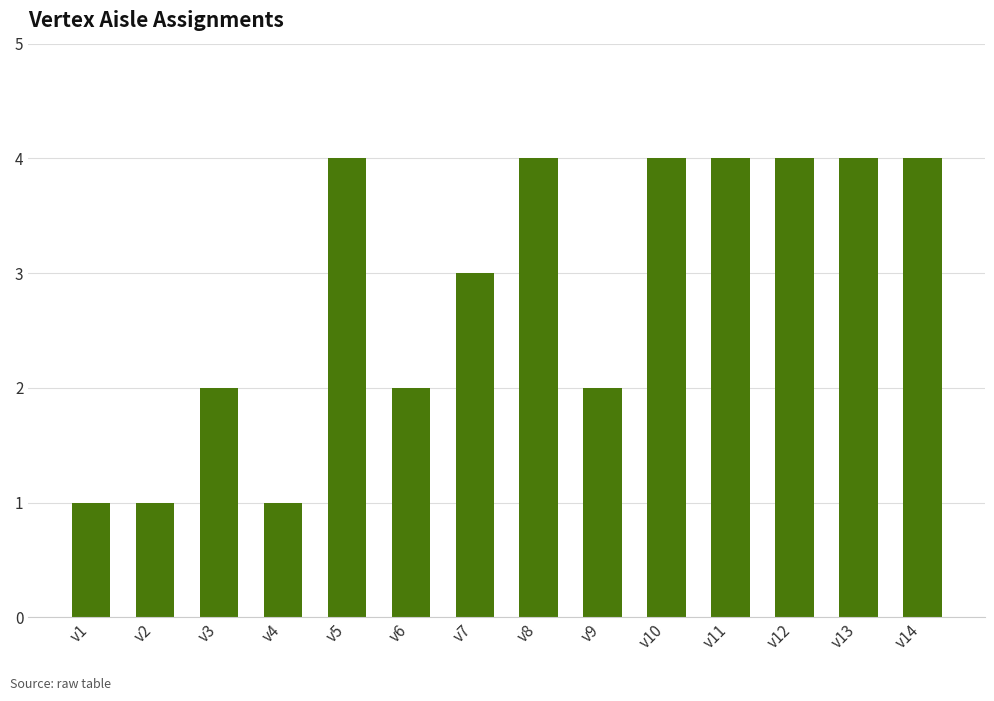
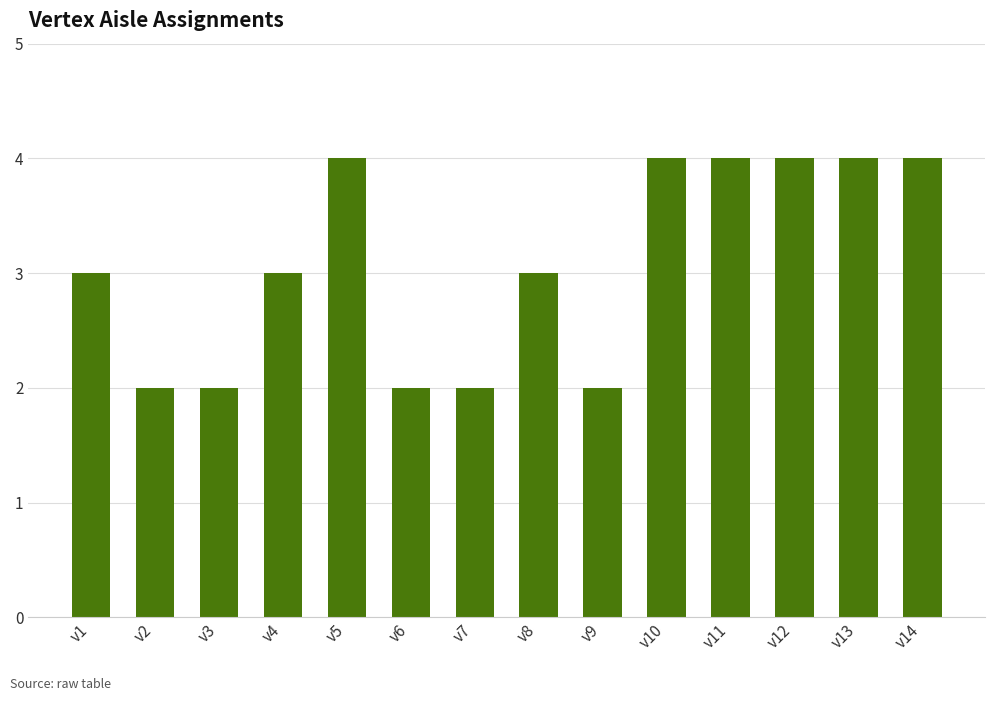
  {
-   "v1": 1,
-   "v2": 1,
+   "v1": 3,
+   "v2": 2,
    "v3": 2,
-   "v4": 1,
+   "v4": 3,
    "v5": 4,
    "v6": 2,
-   "v7": 3,
-   "v8": 4,
+   "v7": 2,
+   "v8": 3,
    "v9": 2,
    "v10": 4,
    "v11": 4,
    "v12": 4,
    "v13": 4,
    "v14": 4
  }
